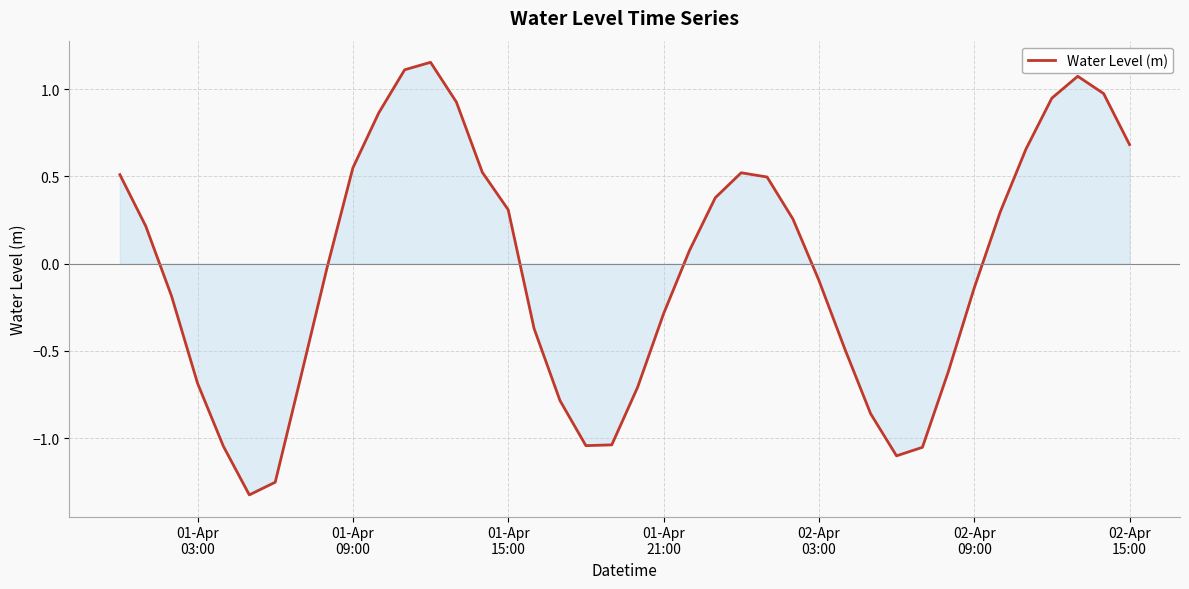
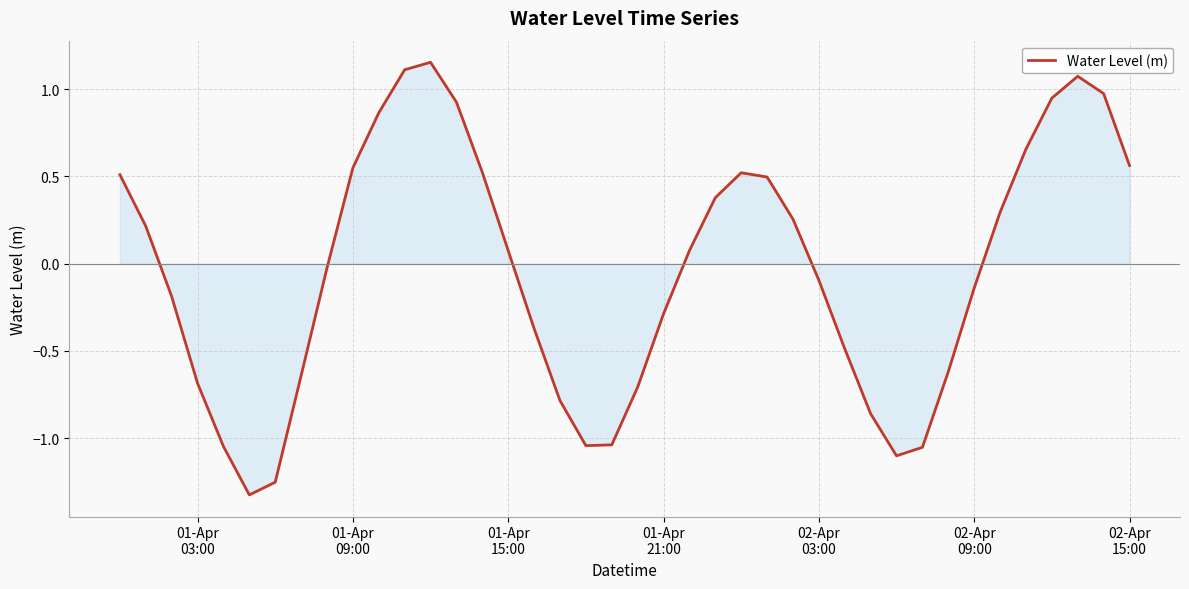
  {
    "Water Level (m)": {
      "01-Apr 03:00": -0.69,
-     "01-Apr 15:00": 0.31,
+     "01-Apr 15:00": 0.07,
      "01-Apr 21:00": -0.29,
      "02-Apr 03:00": -0.10,
      "02-Apr 09:00": -0.14,
-     "02-Apr 15:00": 0.68
+     "02-Apr 15:00": 0.56
    }
  }
